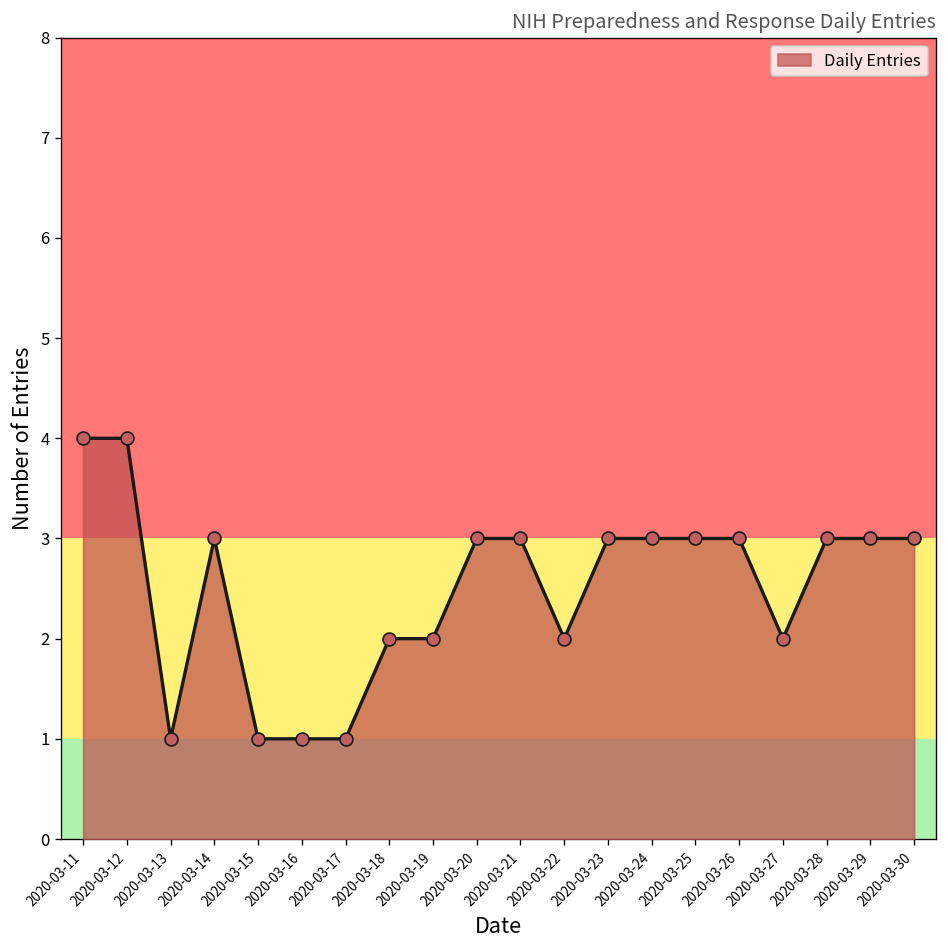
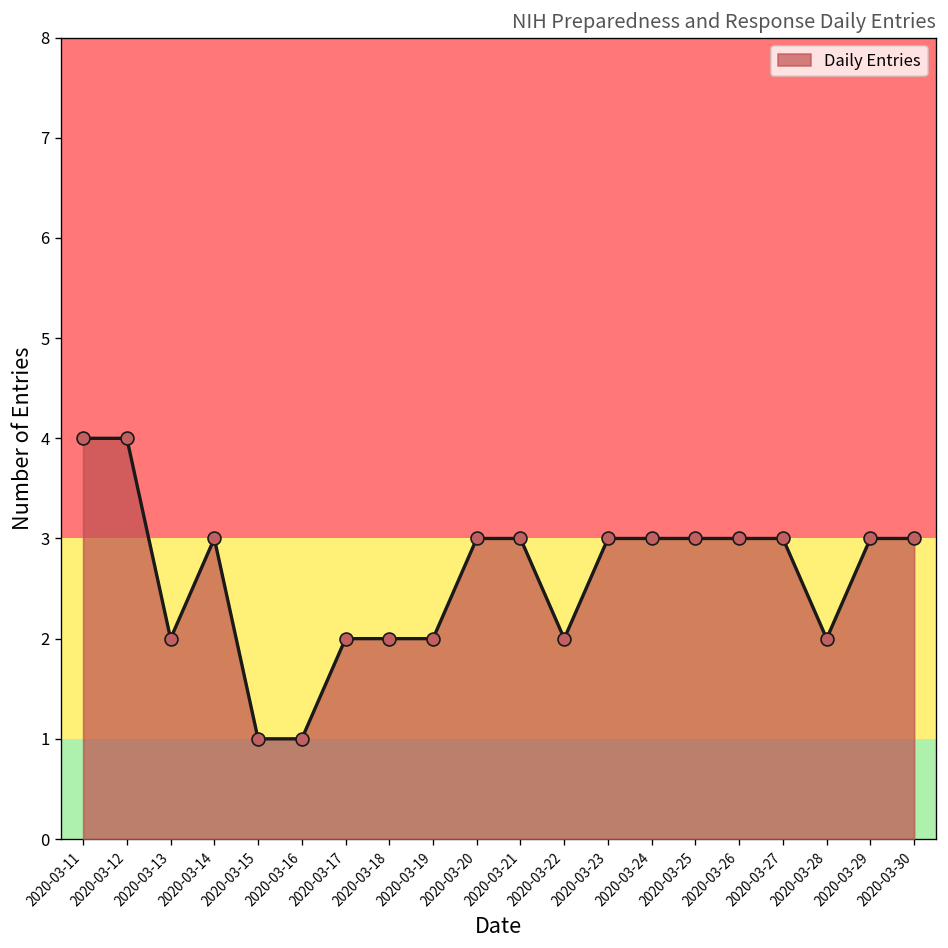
  {
    "2020-03-11": 4,
    "2020-03-12": 4,
-   "2020-03-13": 1,
+   "2020-03-13": 2,
    "2020-03-14": 3,
    "2020-03-15": 1,
    "2020-03-16": 1,
-   "2020-03-17": 1,
+   "2020-03-17": 2,
    "2020-03-18": 2,
    "2020-03-19": 2,
    "2020-03-20": 3,
    "2020-03-21": 3,
    "2020-03-22": 2,
    "2020-03-23": 3,
    "2020-03-24": 3,
    "2020-03-25": 3,
    "2020-03-26": 3,
-   "2020-03-27": 2,
-   "2020-03-28": 3,
+   "2020-03-27": 3,
+   "2020-03-28": 2,
    "2020-03-29": 3,
    "2020-03-30": 3
  }
